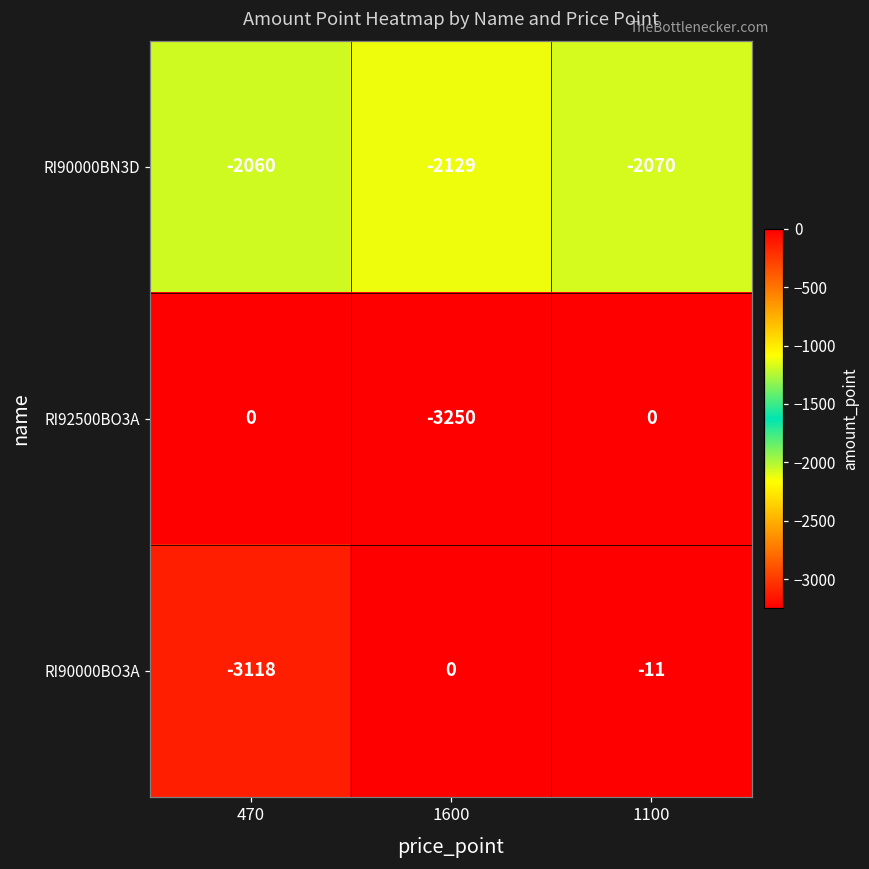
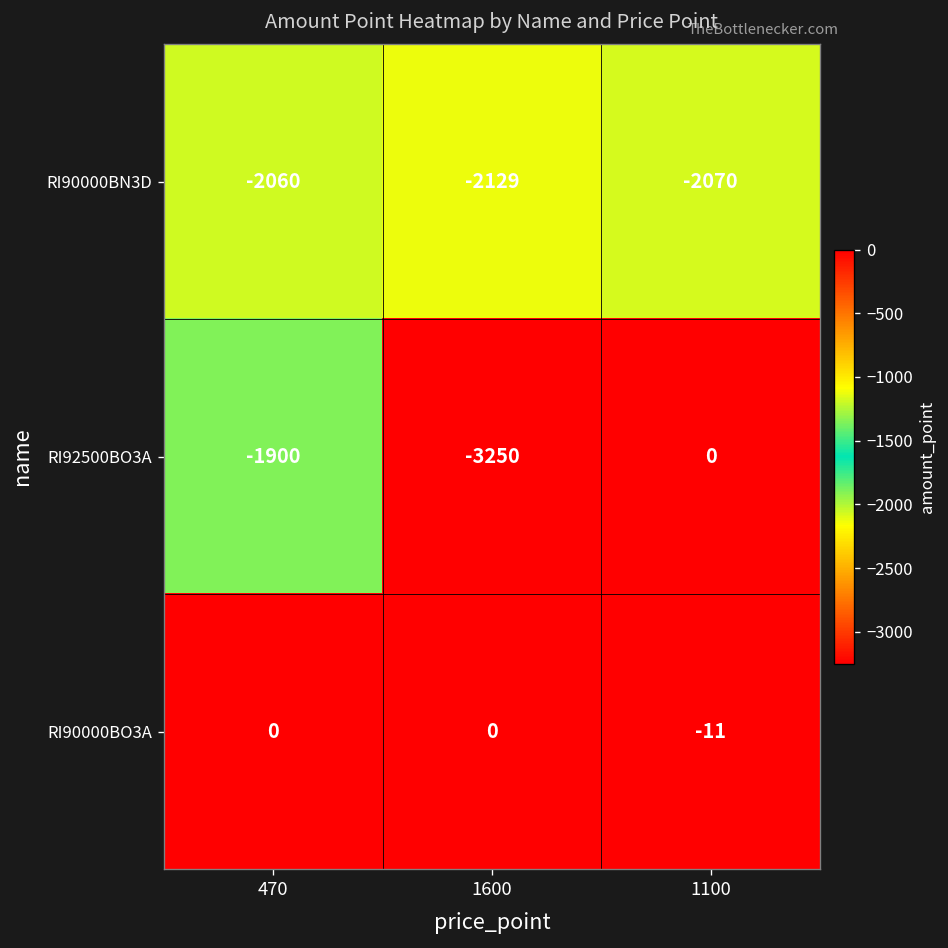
  {
    "RI90000BN3D": {
      "470": -2060,
      "1600": -2129,
      "1100": -2070
    },
    "RI92500BO3A": {
-     "470": 0,
+     "470": -1900,
      "1600": -3250,
      "1100": 0
    },
    "RI90000BO3A": {
-     "470": -3118,
+     "470": 0,
      "1600": 0,
      "1100": -11
    }
  }
